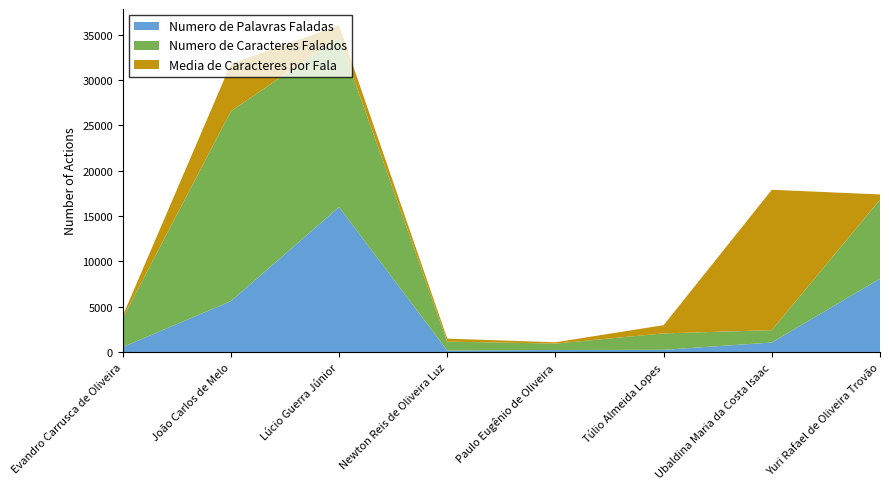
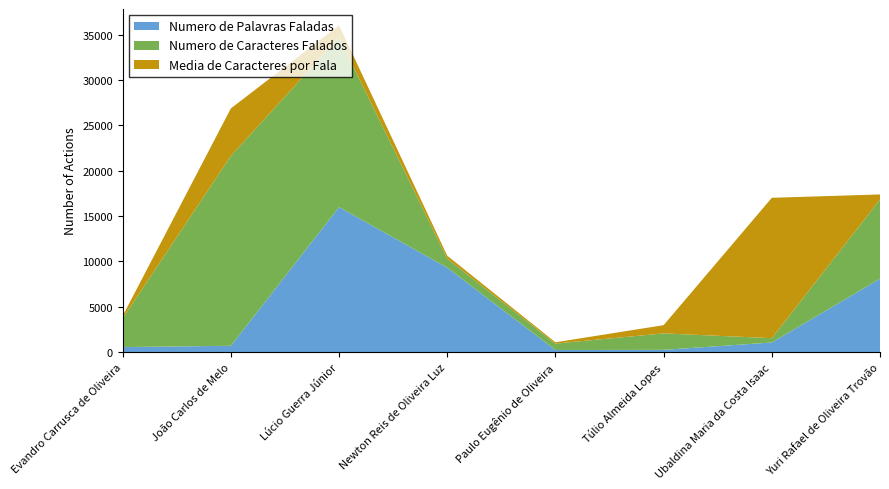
  {
    "Numero de Palavras Faladas": {
      "Evandro Carrusca de Oliveira": 1000,
-     "João Carlos de Melo": 6000,
+     "João Carlos de Melo": 1000,
      "Lúcio Guerra Júnior": 16000,
-     "Newton Reis de Oliveira Luz": 0,
+     "Newton Reis de Oliveira Luz": 9000,
      "Ubaldina Maria da Costa Isaac": 1000,
      "Yuri Rafael de Oliveira Trovão": 8000
    },
    "Numero de Caracteres Falados": {
      "João Carlos de Melo": 21000,
      "Newton Reis de Oliveira Luz": 1000,
      "Túlio Almeida Lopes": 2000,
-     "Ubaldina Maria da Costa Isaac": 1000,
+     "Ubaldina Maria da Costa Isaac": 0,
      "Yuri Rafael de Oliveira Trovão": 9000
    },
    "Media de Caracteres por Fala": {
      "Newton Reis de Oliveira Luz": 0,
      "Túlio Almeida Lopes": 1000,
      "Ubaldina Maria da Costa Isaac": 15000,
      "Yuri Rafael de Oliveira Trovão": 1000
    }
  }
